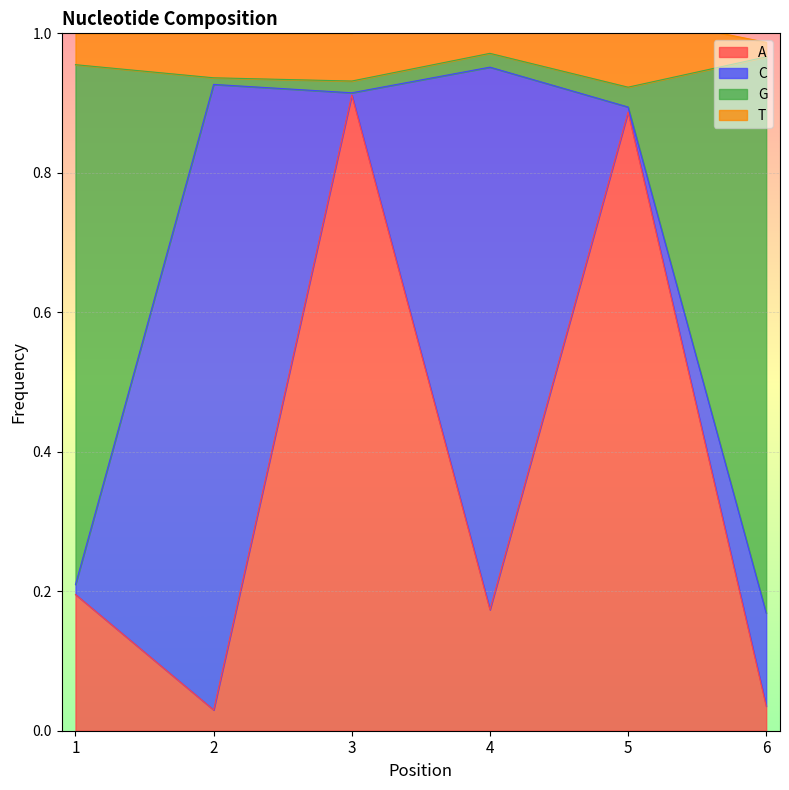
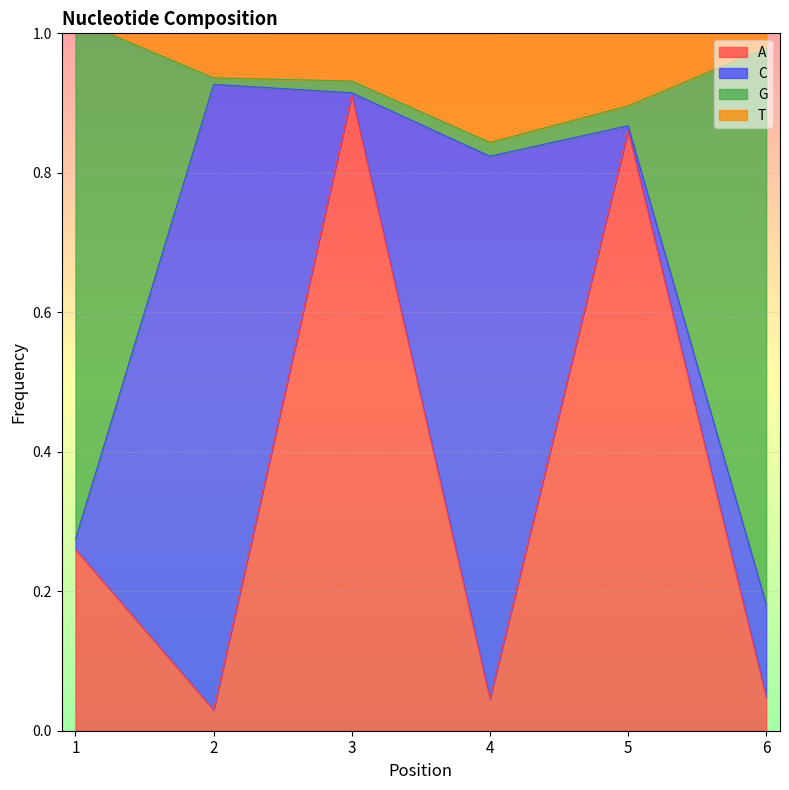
  {
    "A": {
-     "1": 0.20,
+     "1": 0.26,
      "2": 0.03,
-     "4": 0.17,
-     "5": 0.89,
-     "6": 0.04
+     "4": 0.05,
+     "5": 0.86,
+     "6": 0.05
    },
    "C": {
      "1": 0.01,
      "2": 0.90,
      "4": 0.78,
      "5": 0.01,
      "6": 0.13
    },
    "G": {
      "2": 0.01,
      "3": 0.02,
      "4": 0.02,
      "5": 0.03
    },
    "T": {
      "2": 0.06,
      "3": 0.07
    }
  }
